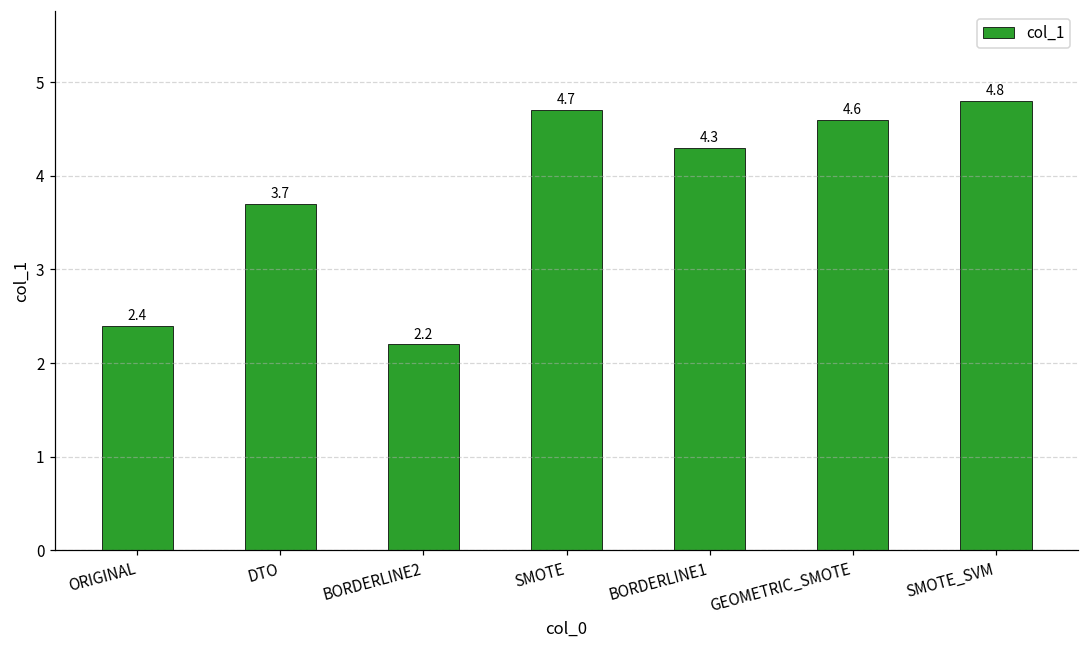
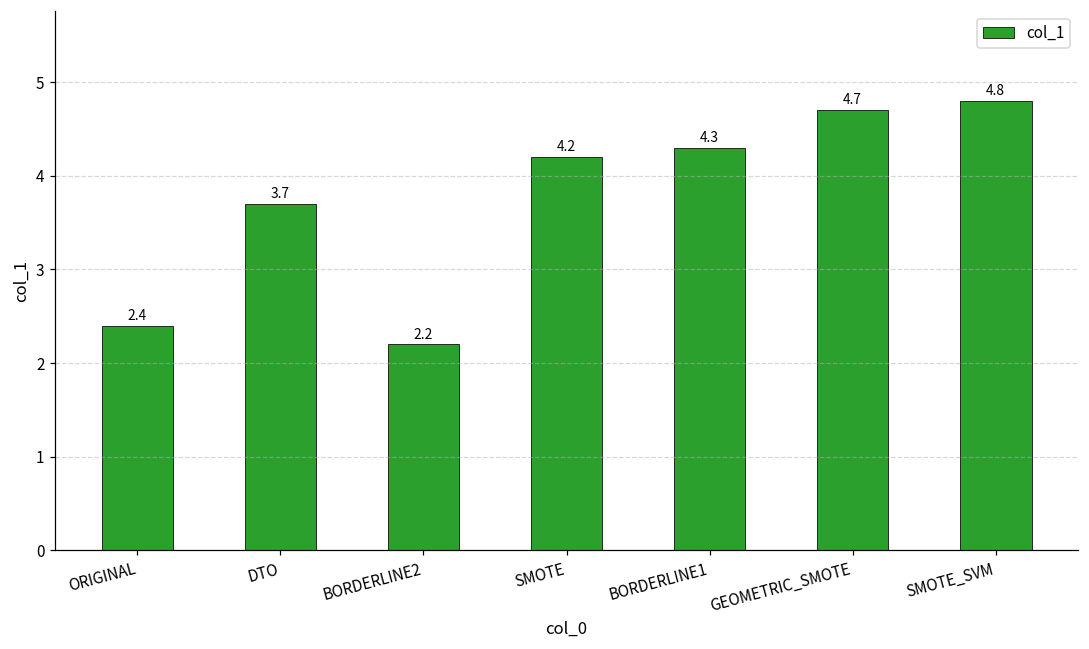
  {
    "ORIGINAL": 2.4,
    "DTO": 3.7,
    "BORDERLINE2": 2.2,
-   "SMOTE": 4.7,
+   "SMOTE": 4.2,
    "BORDERLINE1": 4.3,
-   "GEOMETRIC_SMOTE": 4.6,
+   "GEOMETRIC_SMOTE": 4.7,
    "SMOTE_SVM": 4.8
  }
